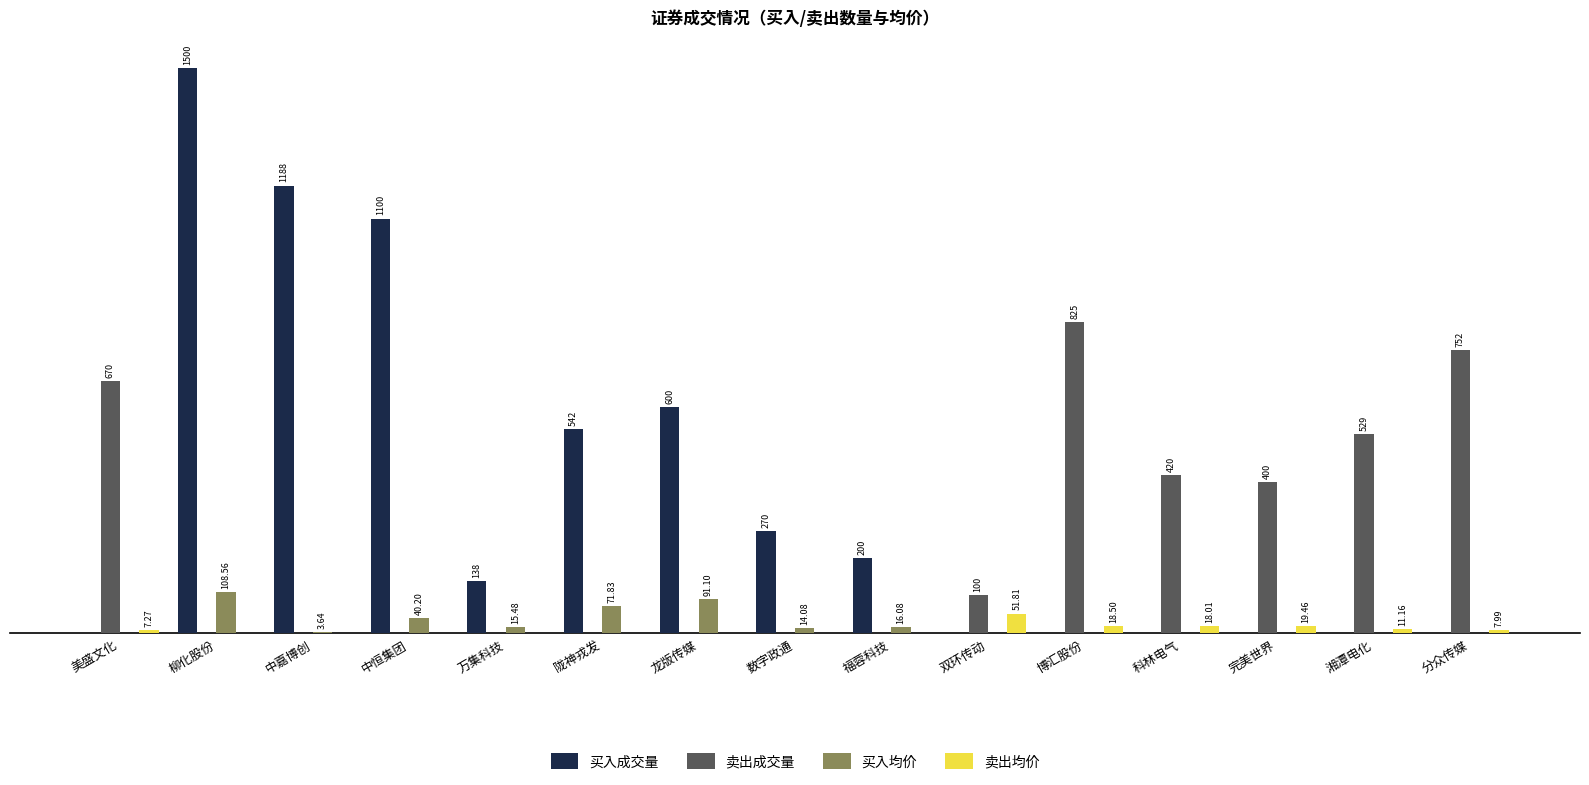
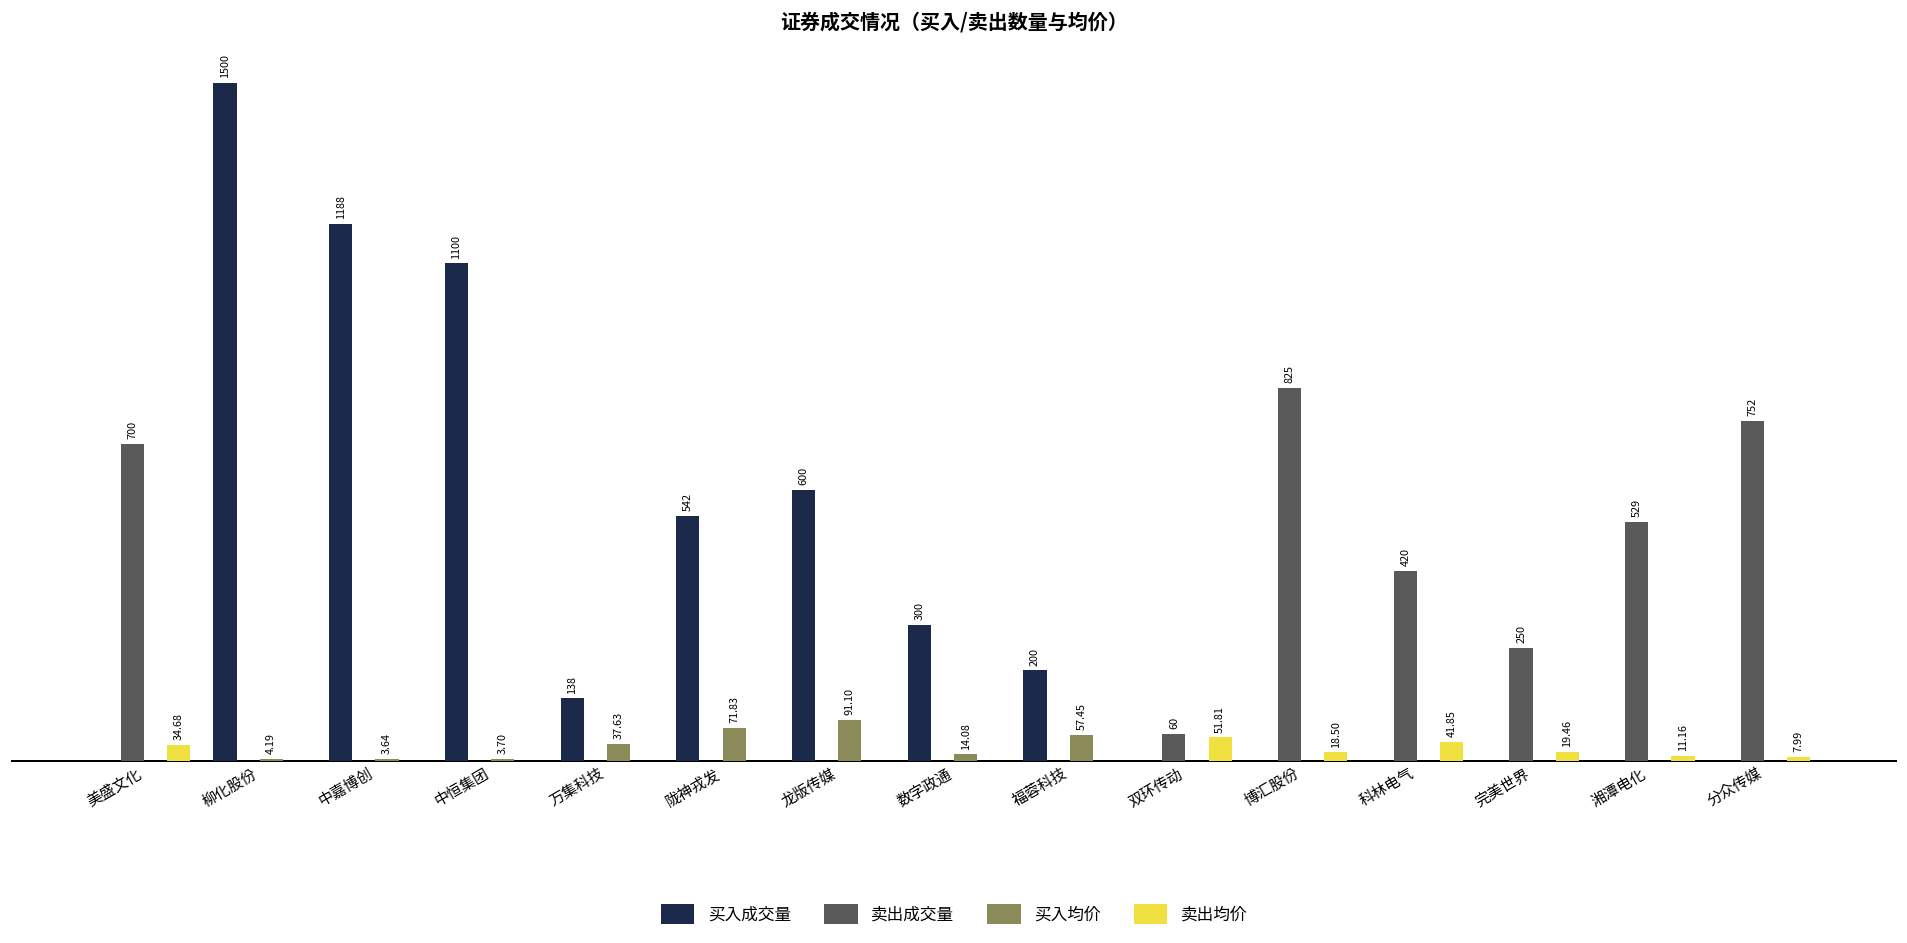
  {
    "买入成交量": {
      "柳化股份": 1500,
      "中嘉博创": 1188,
      "中恒集团": 1100,
      "万集科技": 138,
      "陇神戎发": 542,
      "龙版传媒": 600,
-     "数字政通": 270,
+     "数字政通": 300,
      "福蓉科技": 200
    },
    "卖出成交量": {
-     "美盛文化": 670,
-     "双环传动": 100,
+     "美盛文化": 700,
+     "双环传动": 60,
      "博汇股份": 825,
      "科林电气": 420,
-     "完美世界": 400,
+     "完美世界": 250,
      "湘潭电化": 529,
      "分众传媒": 752
    },
    "买入均价": {
-     "柳化股份": 108.56,
+     "柳化股份": 4.19,
      "中嘉博创": 3.64,
-     "中恒集团": 40.20,
-     "万集科技": 15.48,
+     "中恒集团": 3.70,
+     "万集科技": 37.63,
      "陇神戎发": 71.83,
      "龙版传媒": 91.10,
      "数字政通": 14.08,
-     "福蓉科技": 16.08
+     "福蓉科技": 57.45
    },
    "卖出均价": {
-     "美盛文化": 7.27,
+     "美盛文化": 34.68,
      "双环传动": 51.81,
      "博汇股份": 18.50,
-     "科林电气": 18.01,
+     "科林电气": 41.85,
      "完美世界": 19.46,
      "湘潭电化": 11.16,
      "分众传媒": 7.99
    }
  }
